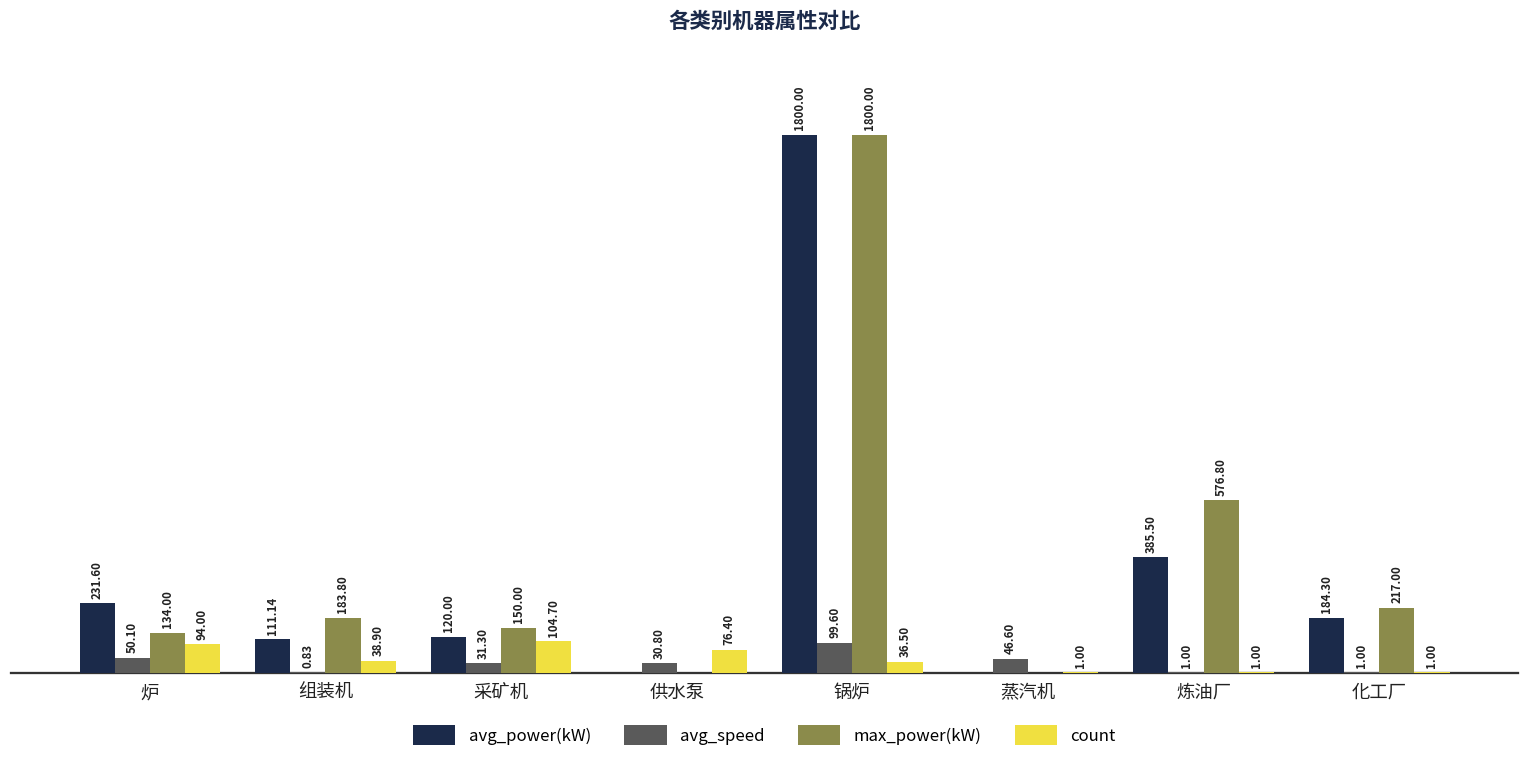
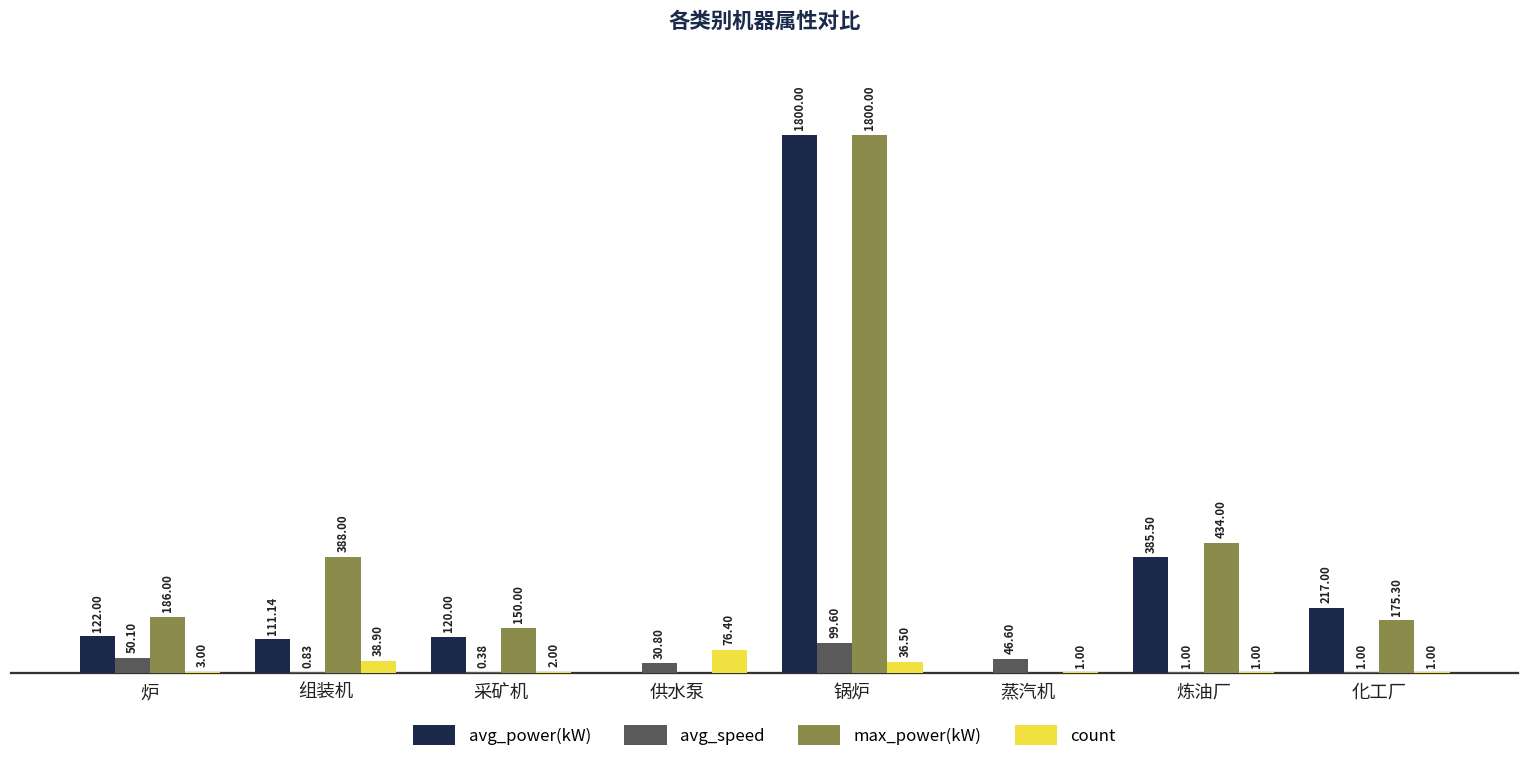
  {
    "avg_power(kW)": {
-     "炉": 231.60,
+     "炉": 122.00,
      "组装机": 111.14,
      "采矿机": 120.00,
      "锅炉": 1800.00,
      "炼油厂": 385.50,
-     "化工厂": 184.30
+     "化工厂": 217.00
    },
    "avg_speed": {
      "炉": 50.10,
      "组装机": 0.83,
-     "采矿机": 31.30,
+     "采矿机": 0.38,
      "供水泵": 30.80,
      "锅炉": 99.60,
      "蒸汽机": 46.60,
      "炼油厂": 1.00,
      "化工厂": 1.00
    },
    "max_power(kW)": {
-     "炉": 134.00,
-     "组装机": 183.80,
+     "炉": 186.00,
+     "组装机": 388.00,
      "采矿机": 150.00,
      "锅炉": 1800.00,
-     "炼油厂": 576.80,
-     "化工厂": 217.00
+     "炼油厂": 434.00,
+     "化工厂": 175.30
    },
    "count": {
-     "炉": 94.00,
+     "炉": 3.00,
      "组装机": 38.90,
-     "采矿机": 104.70,
+     "采矿机": 2.00,
      "供水泵": 76.40,
      "锅炉": 36.50,
      "蒸汽机": 1.00,
      "炼油厂": 1.00,
      "化工厂": 1.00
    }
  }
